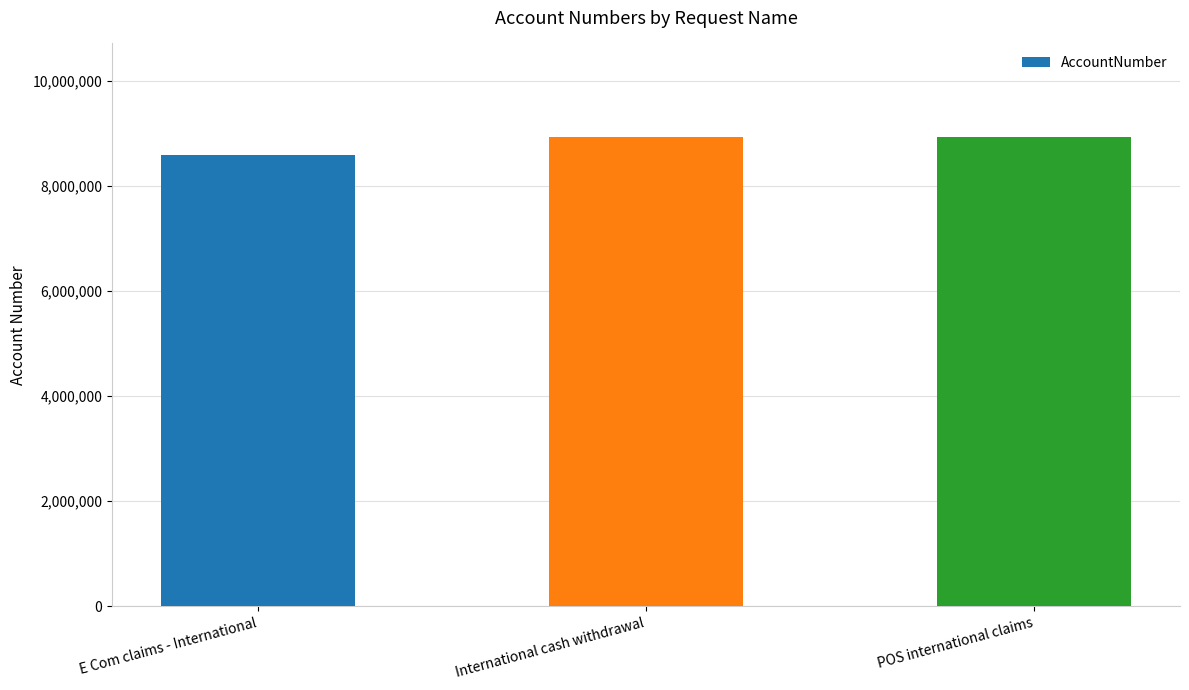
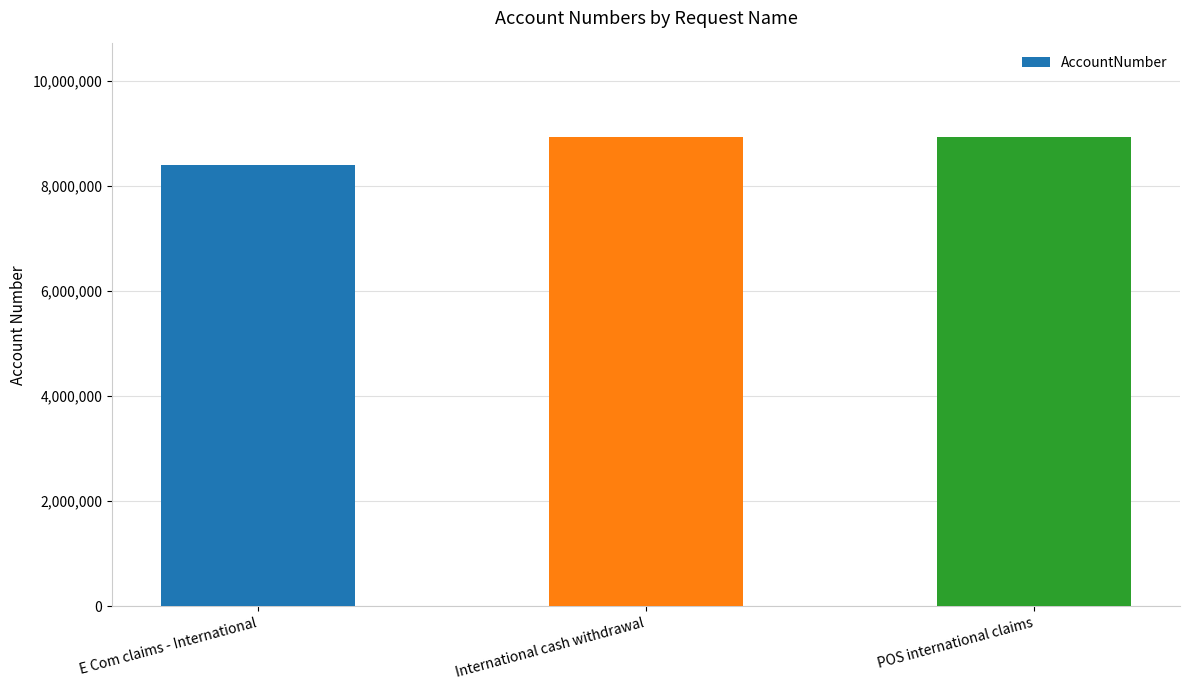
  {
-   "E Com claims - International": "8,600,000",
+   "E Com claims - International": "8,400,000",
    "International cash withdrawal": "8,900,000",
    "POS international claims": "8,900,000"
  }
